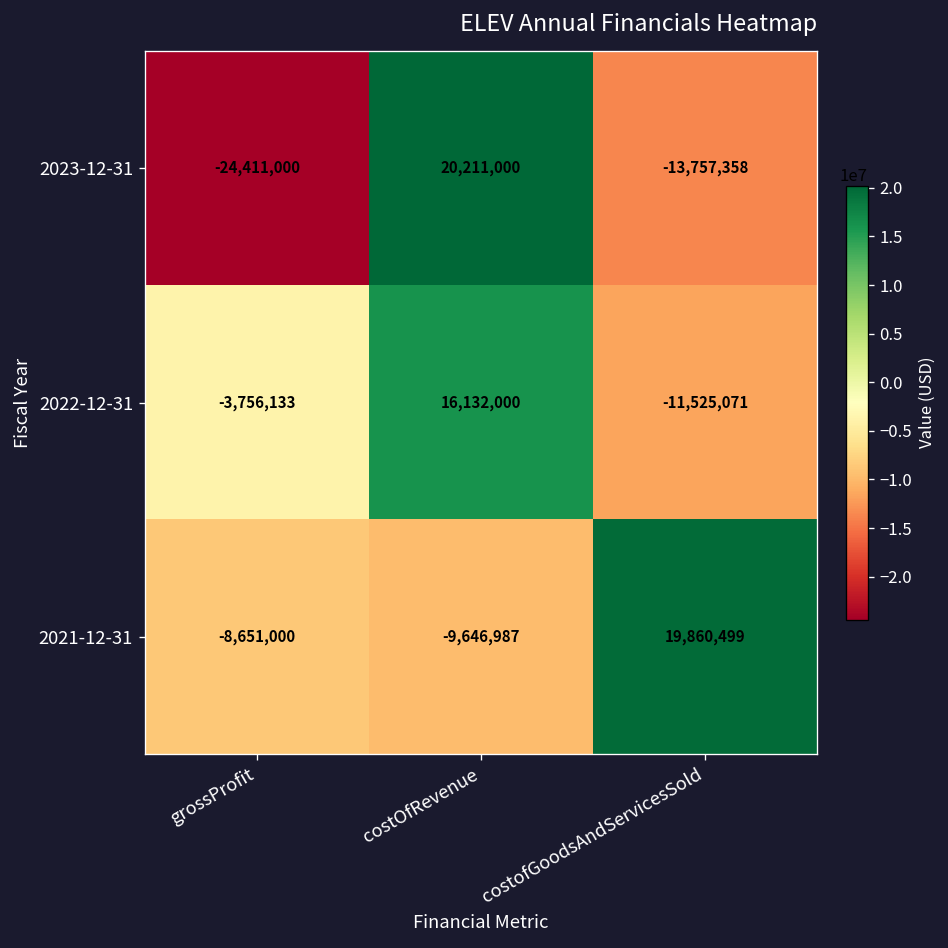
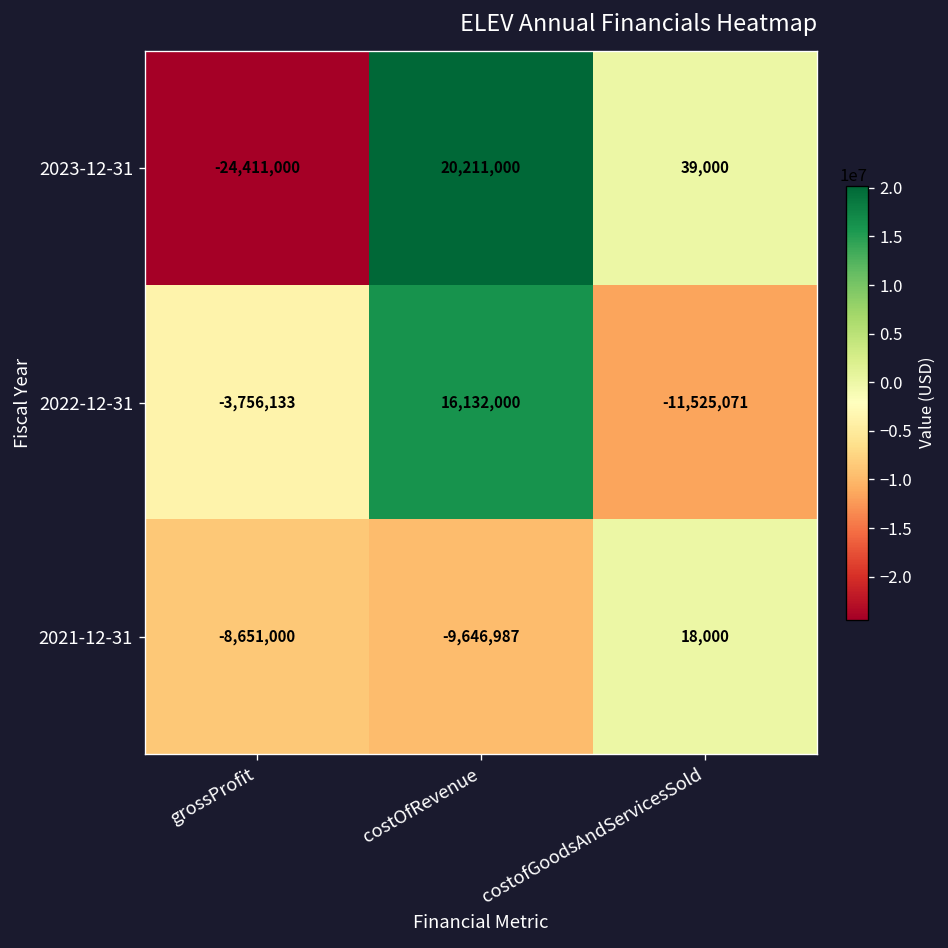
  {
    "2023-12-31": {
      "grossProfit": "-24,411,000",
      "costOfRevenue": "20,211,000",
-     "costofGoodsAndServicesSold": "-13,757,358"
+     "costofGoodsAndServicesSold": "39,000"
    },
    "2022-12-31": {
      "grossProfit": "-3,756,133",
      "costOfRevenue": "16,132,000",
      "costofGoodsAndServicesSold": "-11,525,071"
    },
    "2021-12-31": {
      "grossProfit": "-8,651,000",
      "costOfRevenue": "-9,646,987",
-     "costofGoodsAndServicesSold": "19,860,499"
+     "costofGoodsAndServicesSold": "18,000"
    }
  }
